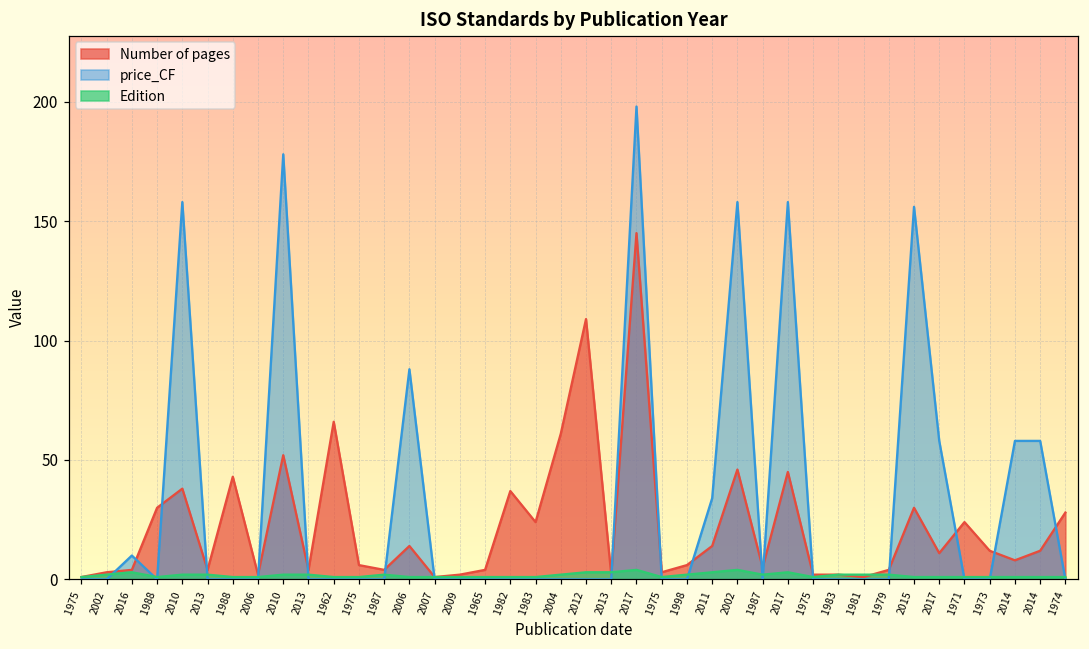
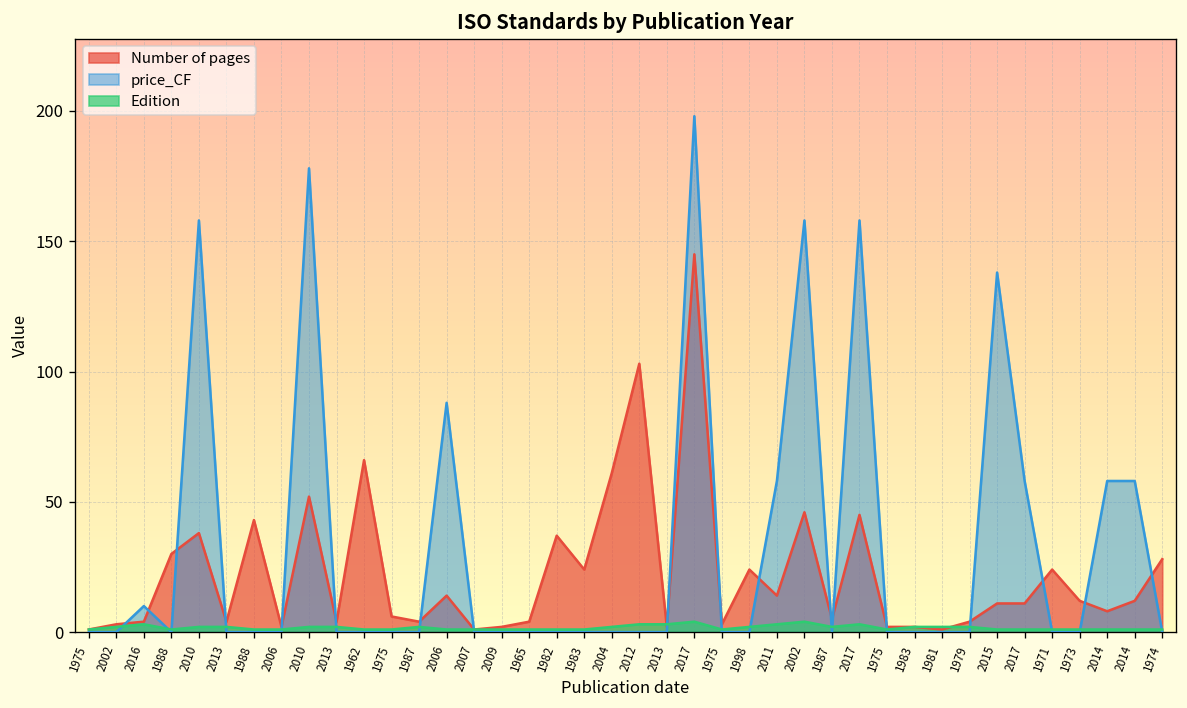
  {
    "Number of pages": {
      "1962": 66,
      "1965": 4,
      "1982": 37,
      "2004": 61,
-     "2012": 109,
-     "1998": 6,
+     "2012": 103,
+     "1998": 24,
      "2011": 14,
      "1979": 4,
-     "2015": 30,
+     "2015": 11,
      "1971": 24,
      "1973": 12,
      "1974": 28
    },
    "price_CF": {
      "2016": 10,
      "2004": 0,
      "2012": 0,
      "1998": 0,
-     "2011": 34,
+     "2011": 58,
      "1979": 0,
-     "2015": 156
+     "2015": 138
    },
    "Edition": {
      "2004": 2,
      "2012": 3,
      "1998": 2,
      "2011": 3,
      "1979": 2,
      "2015": 1
    }
  }
